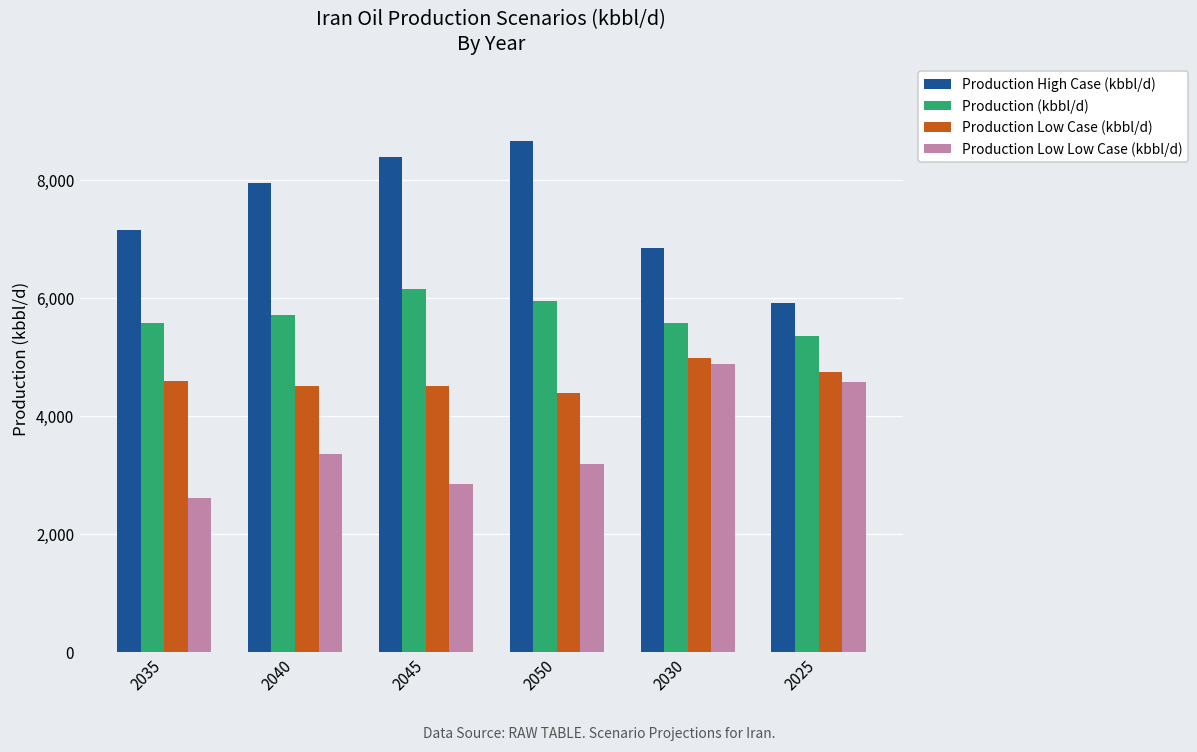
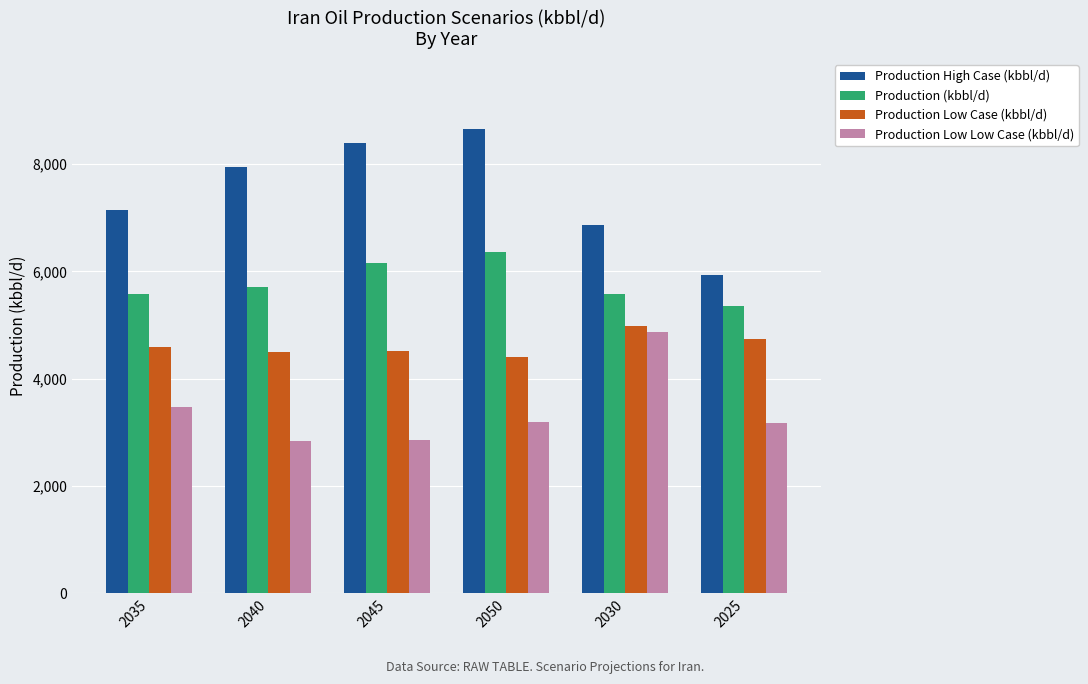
  {
    "Production High Case (kbbl/d)": {
      "2035": "7,200",
      "2040": "7,900",
      "2045": "8,400",
      "2050": "8,700",
      "2030": "6,900",
      "2025": "5,900"
    },
    "Production (kbbl/d)": {
      "2035": "5,600",
      "2040": "5,700",
      "2045": "6,200",
-     "2050": "5,900",
+     "2050": "6,400",
      "2030": "5,600",
      "2025": "5,400"
    },
    "Production Low Case (kbbl/d)": {
      "2035": "4,600",
      "2040": "4,500",
      "2045": "4,500",
      "2050": "4,400",
      "2030": "5,000",
      "2025": "4,700"
    },
    "Production Low Low Case (kbbl/d)": {
-     "2035": "2,600",
-     "2040": "3,400",
+     "2035": "3,500",
+     "2040": "2,800",
      "2045": "2,900",
      "2050": "3,200",
      "2030": "4,900",
-     "2025": "4,600"
+     "2025": "3,200"
    }
  }
